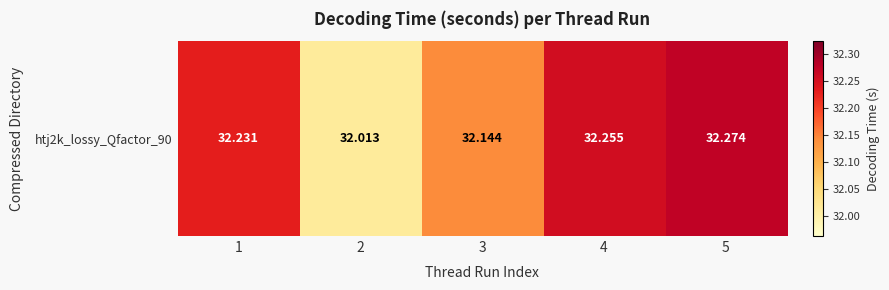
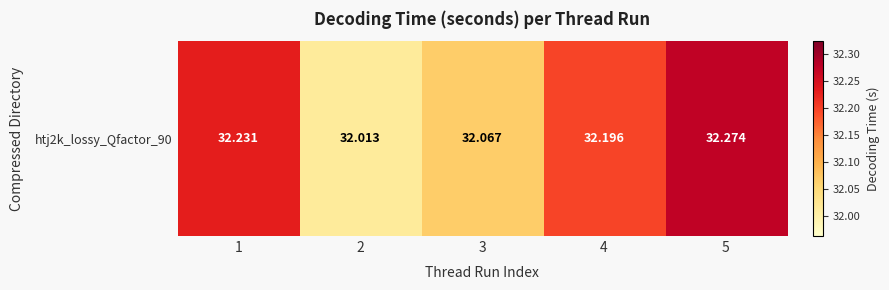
  {
    "htj2k_lossy_Qfactor_90": {
      "1": 32.231,
      "2": 32.013,
-     "3": 32.144,
-     "4": 32.255,
+     "3": 32.067,
+     "4": 32.196,
      "5": 32.274
    }
  }
